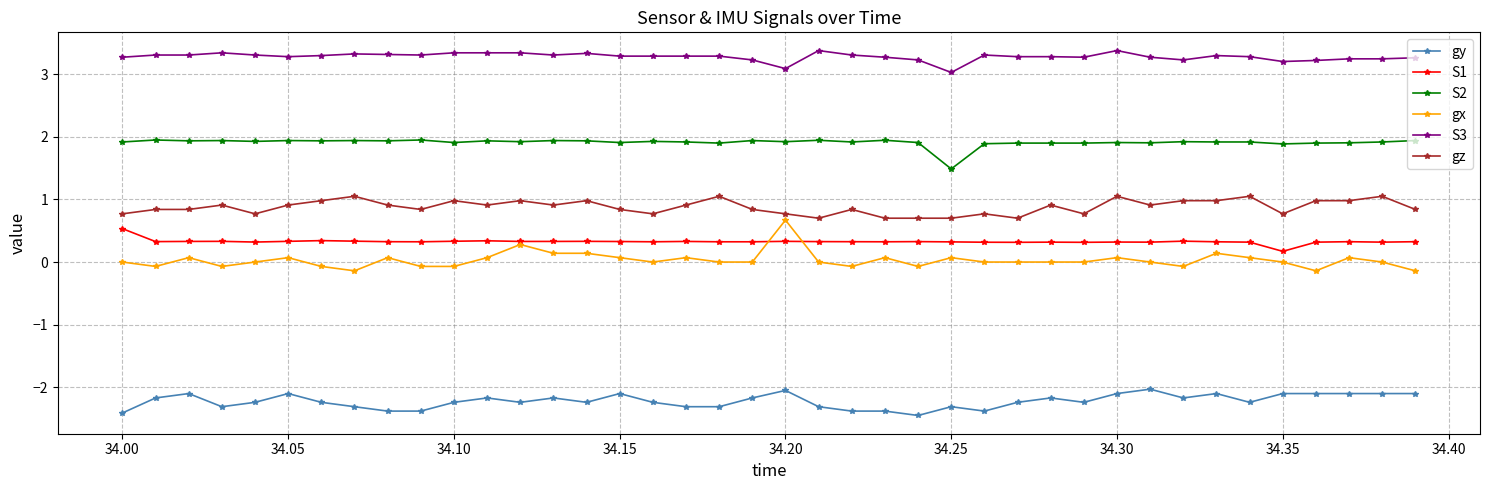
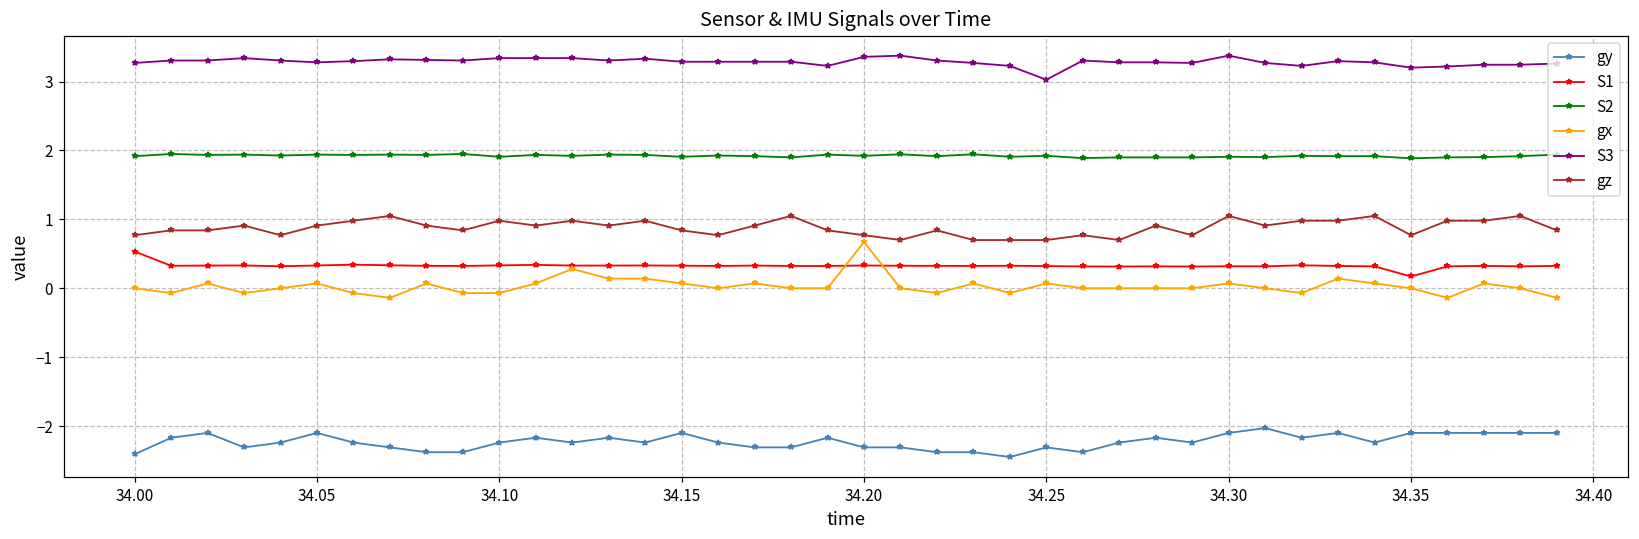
  {
    "gy": {
      "34.00": -2.4,
      "34.05": -2.1,
      "34.10": -2.2,
      "34.15": -2.1,
-     "34.20": -2.1,
+     "34.20": -2.3,
      "34.25": -2.3,
      "34.30": -2.1,
      "34.35": -2.1
    },
    "S1": {
      "34.00": 0.5,
      "34.05": 0.3,
      "34.10": 0.3,
      "34.15": 0.3,
      "34.20": 0.3,
      "34.25": 0.3,
      "34.30": 0.3,
      "34.35": 0.2
    },
    "S2": {
      "34.00": 1.9,
      "34.05": 1.9,
      "34.10": 1.9,
      "34.15": 1.9,
      "34.20": 1.9,
-     "34.25": 1.5,
+     "34.25": 1.9,
      "34.30": 1.9,
      "34.35": 1.9
    },
    "gx": {
      "34.00": 0.0,
      "34.05": 0.1,
      "34.10": -0.1,
      "34.15": 0.1,
      "34.20": 0.7,
      "34.25": 0.1,
      "34.30": 0.1,
      "34.35": 0.0
    },
    "S3": {
      "34.00": 3.3,
      "34.05": 3.3,
      "34.10": 3.3,
      "34.15": 3.3,
-     "34.20": 3.1,
+     "34.20": 3.4,
      "34.25": 3.0,
      "34.30": 3.4,
      "34.35": 3.2
    },
    "gz": {
      "34.00": 0.8,
      "34.05": 0.9,
      "34.10": 1.0,
      "34.15": 0.8,
      "34.20": 0.8,
      "34.25": 0.7,
      "34.30": 1.1,
      "34.35": 0.8
    }
  }
